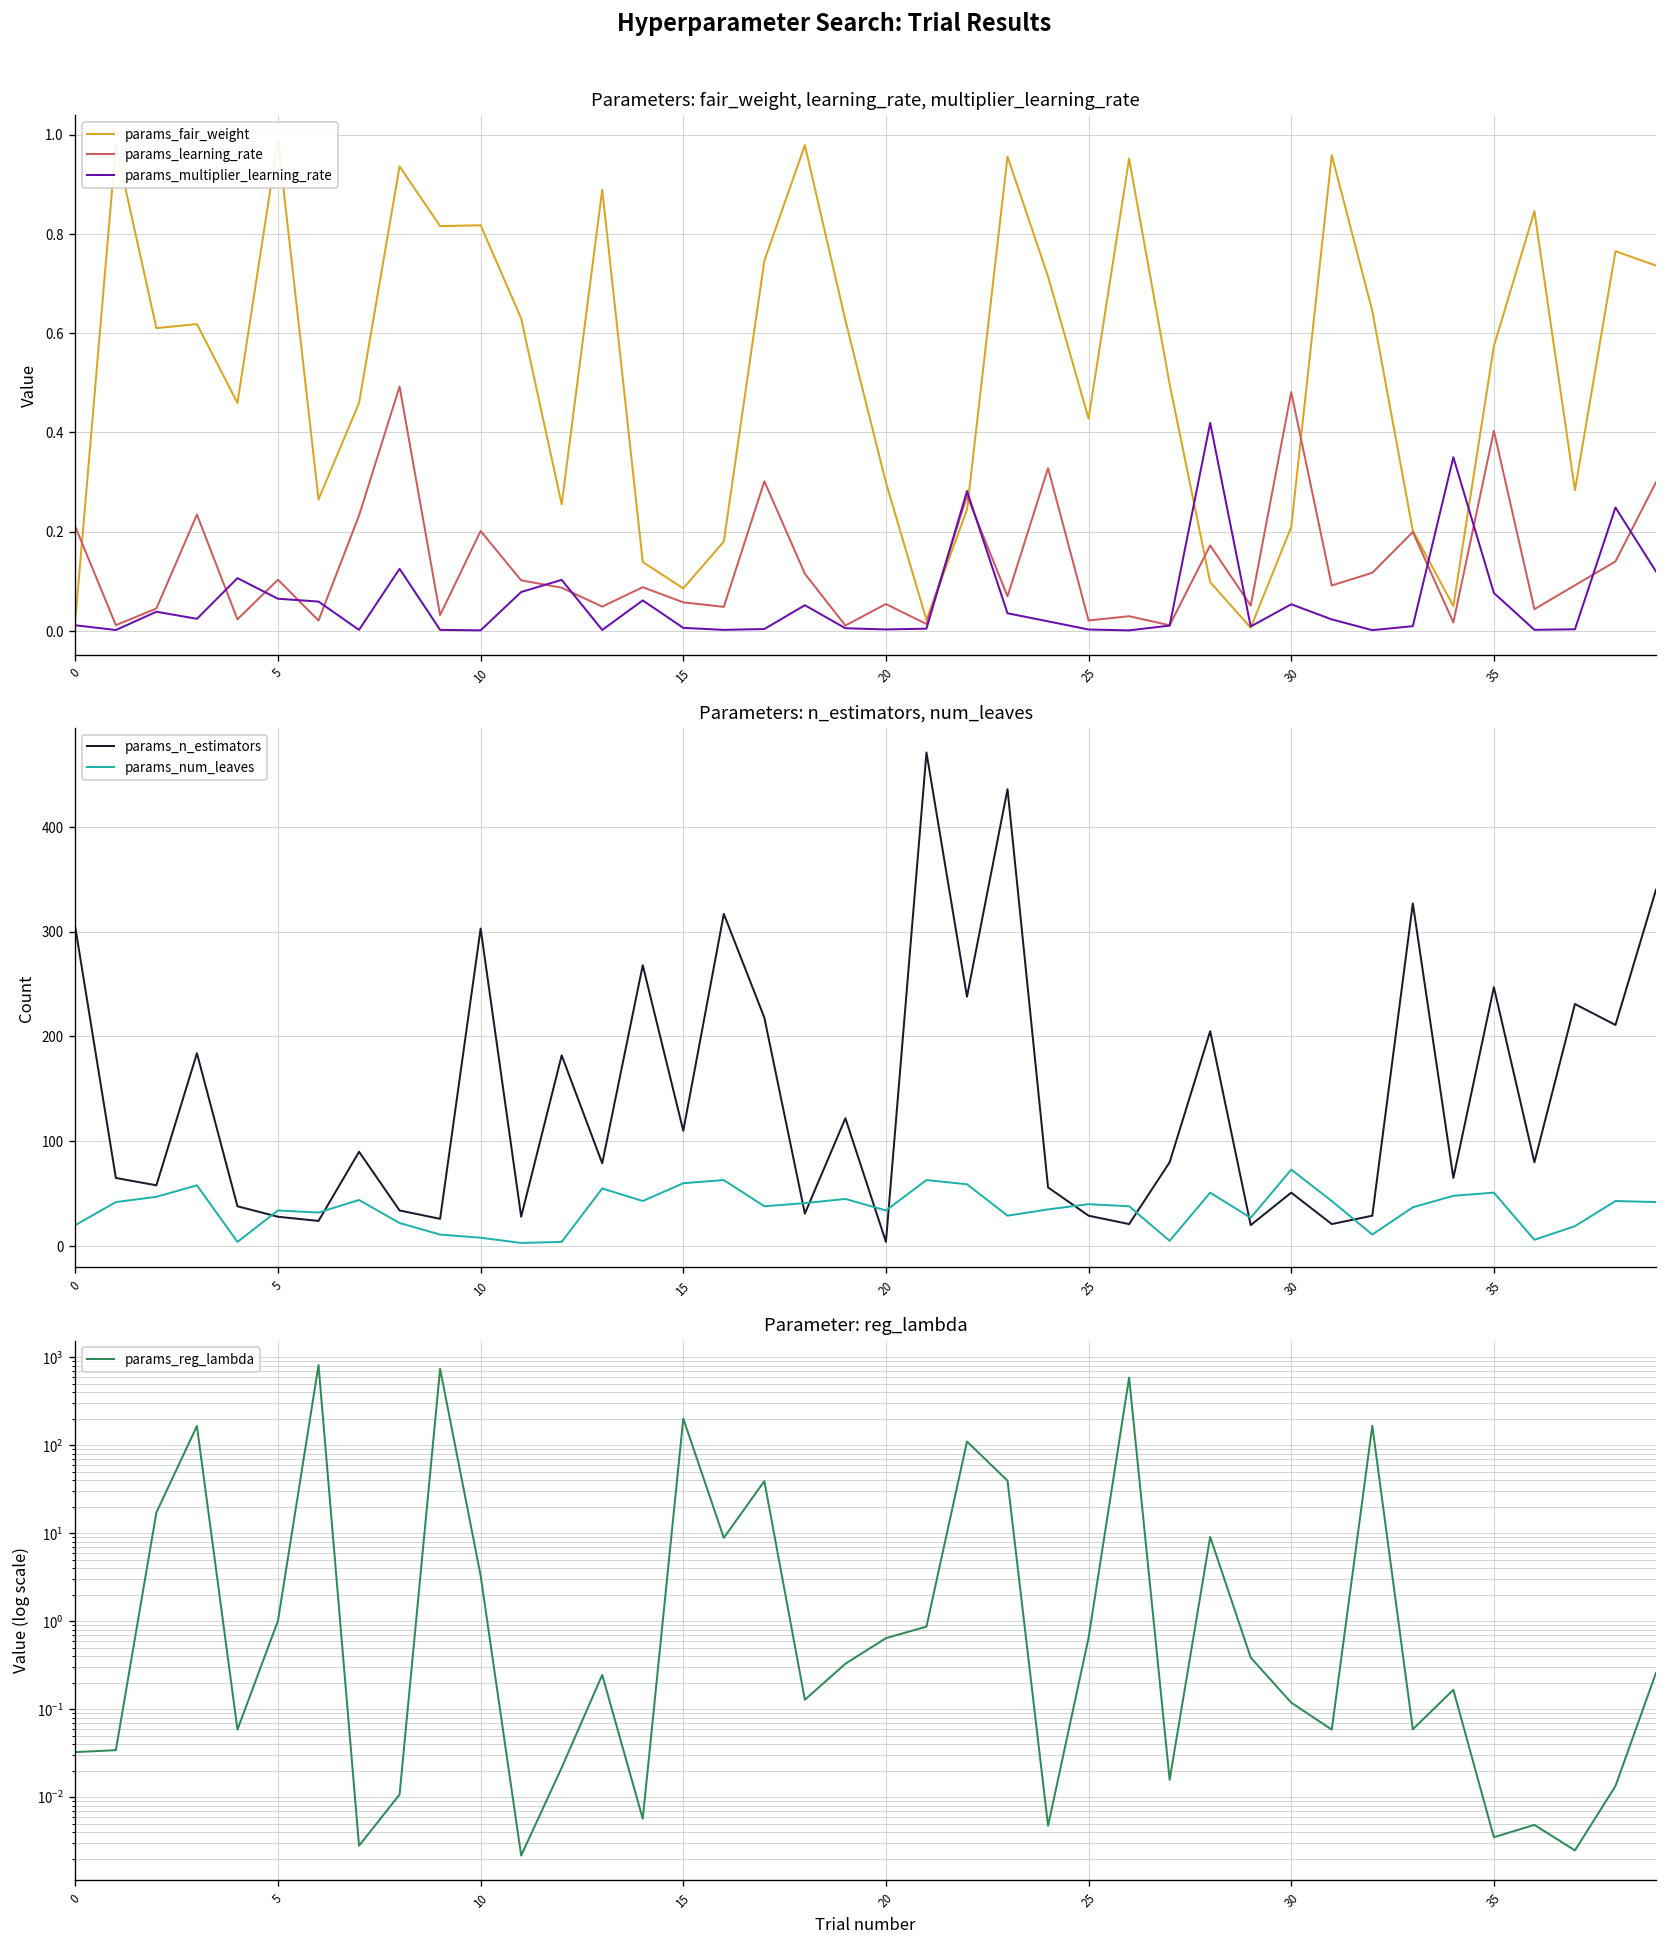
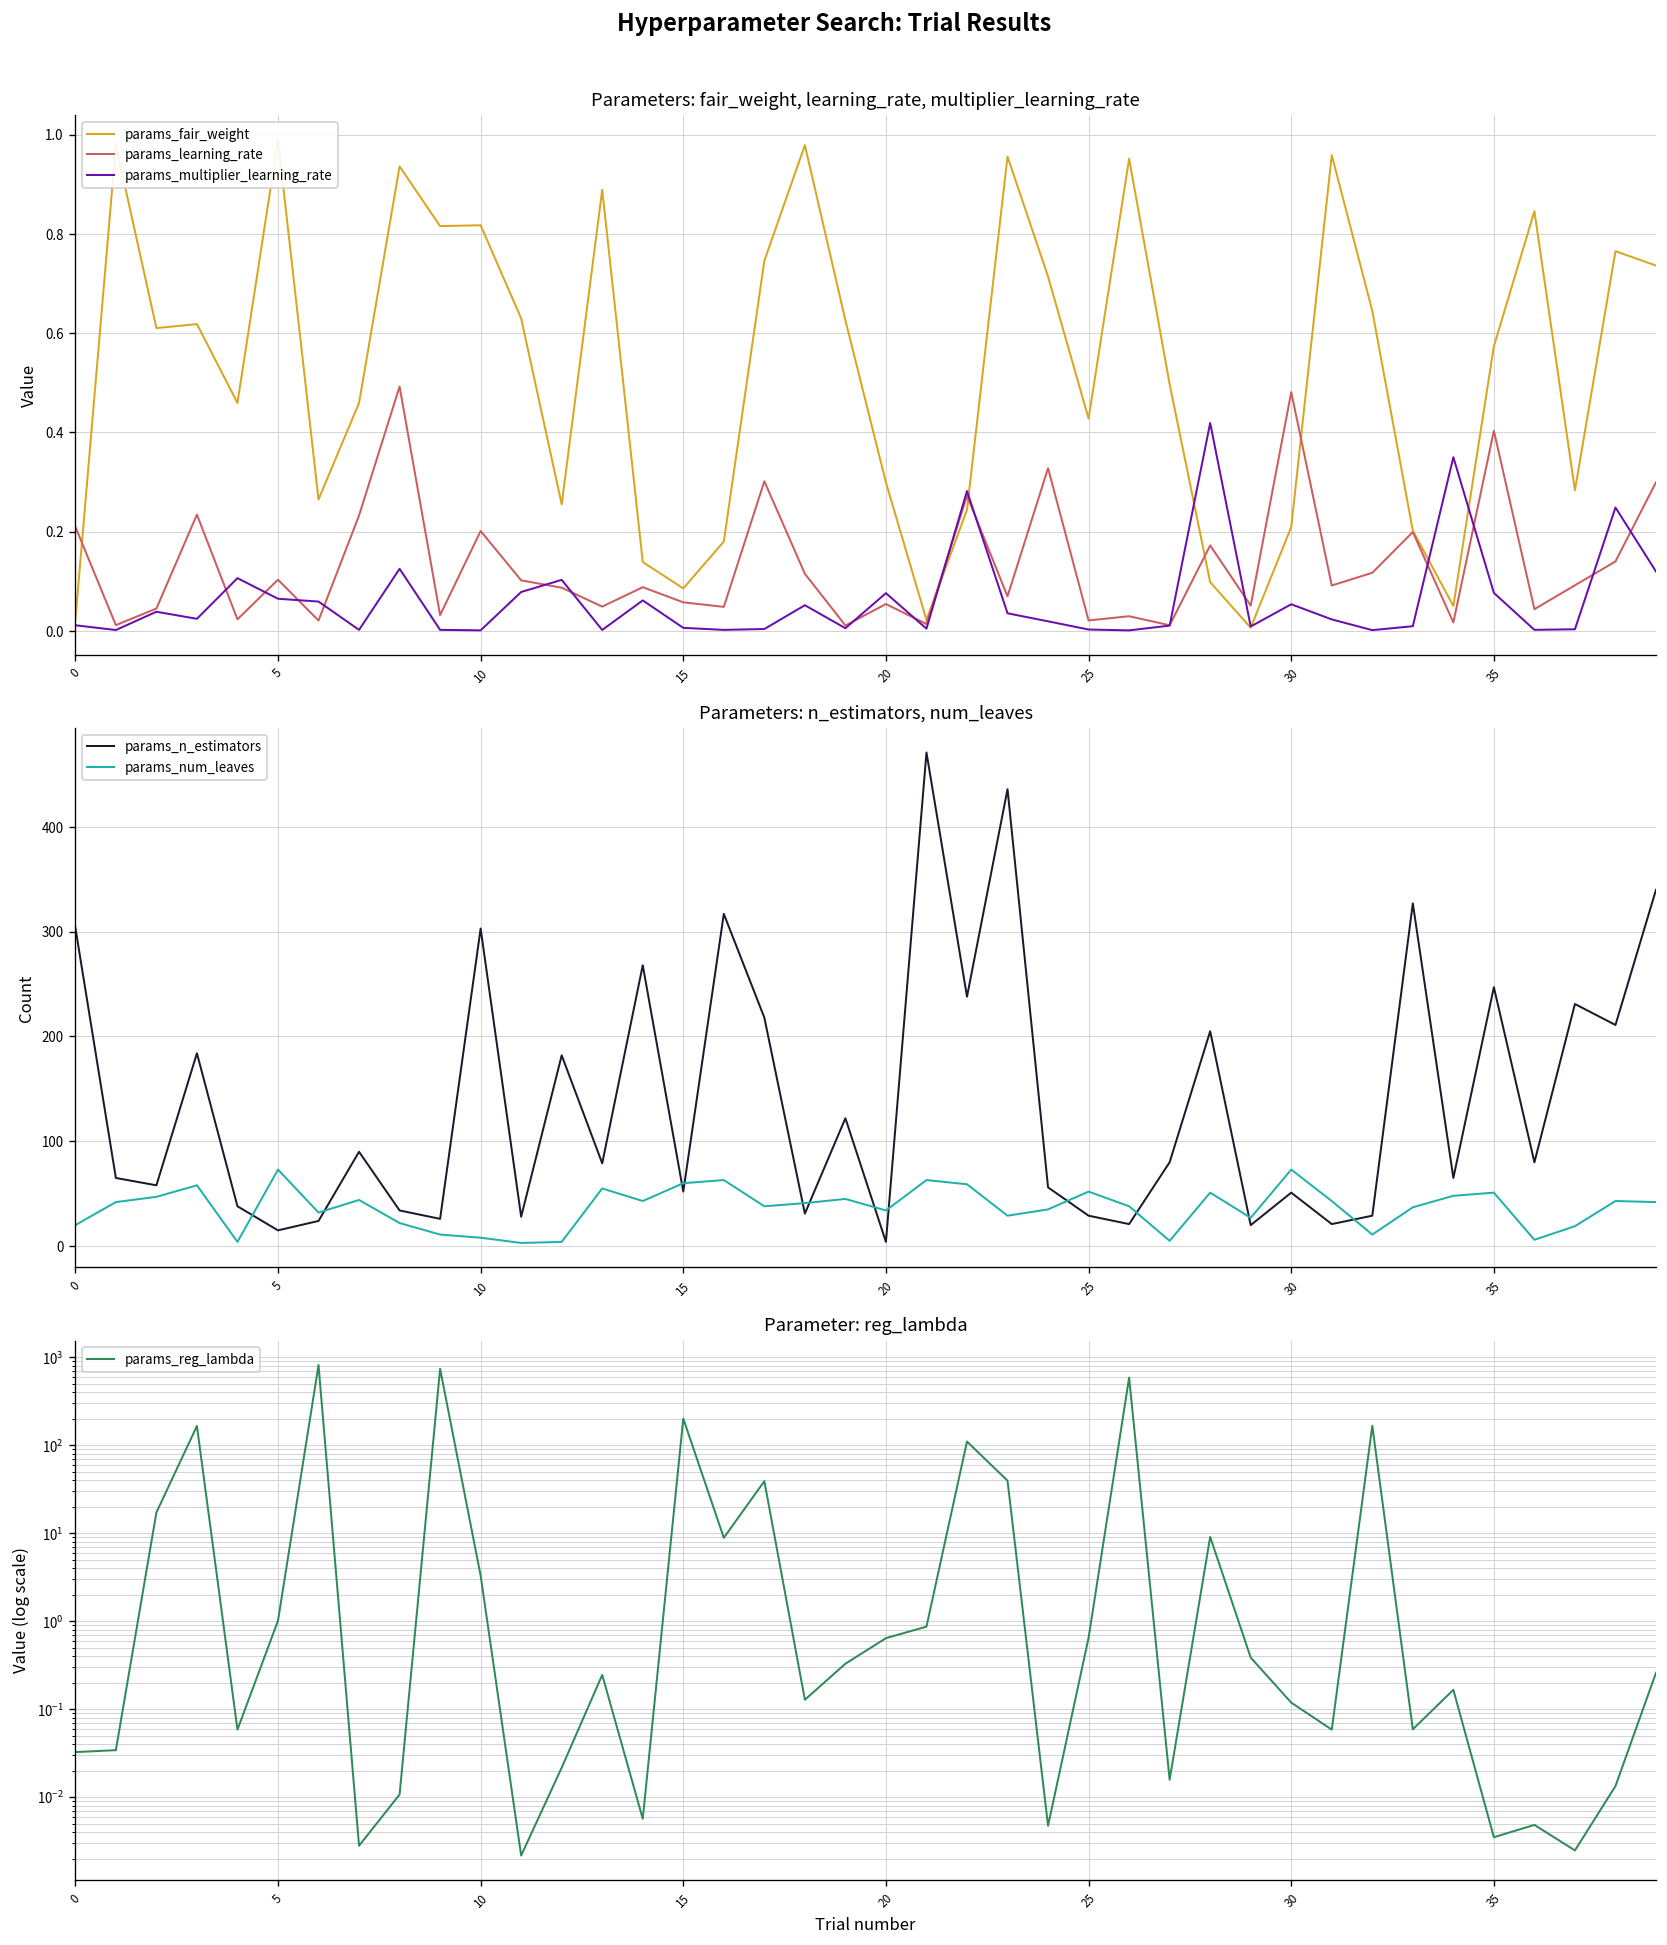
  {
    "Parameters: fair_weight, learning_rate, multiplier_learning_rate": {
      "params_fair_weight": {
        "0": 0.02,
        "10": 0.82,
        "15": 0.09,
        "20": 0.30,
        "25": 0.43,
        "30": 0.21,
        "35": 0.57
      },
      "params_learning_rate": {
        "0": 0.21,
        "5": 0.10,
        "10": 0.20,
        "15": 0.06,
        "20": 0.05,
        "25": 0.02,
        "30": 0.48,
        "35": 0.40
      },
      "params_multiplier_learning_rate": {
        "0": 0.01,
        "5": 0.06,
        "10": 0.00,
        "15": 0.01,
-       "20": 0.00,
+       "20": 0.08,
        "25": 0.00,
        "30": 0.05,
        "35": 0.08
      }
    },
    "Parameters: n_estimators, num_leaves": {
      "params_n_estimators": {
        "0": 300,
-       "5": 30,
+       "5": 20,
        "10": 300,
-       "15": 110,
+       "15": 50,
        "20": 0,
        "25": 30,
        "30": 50,
        "35": 250
      },
      "params_num_leaves": {
        "0": 20,
-       "5": 30,
+       "5": 70,
        "10": 10,
        "15": 60,
        "20": 30,
-       "25": 40,
+       "25": 50,
        "30": 70,
        "35": 50
      }
    },
    "Parameter: reg_lambda": {
      "0": 0.03,
      "5": 1.0,
      "10": 3,
      "15": 200,
      "20": 0.6,
      "25": 0.6,
      "30": 0.12,
      "35": 0.003
    }
  }
